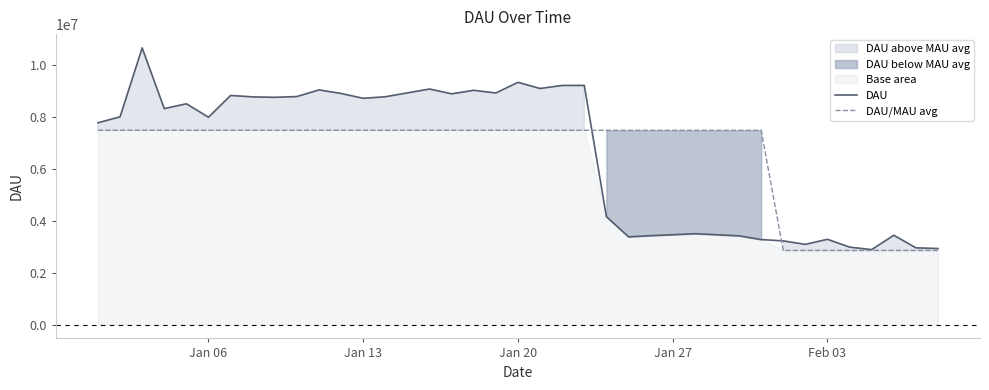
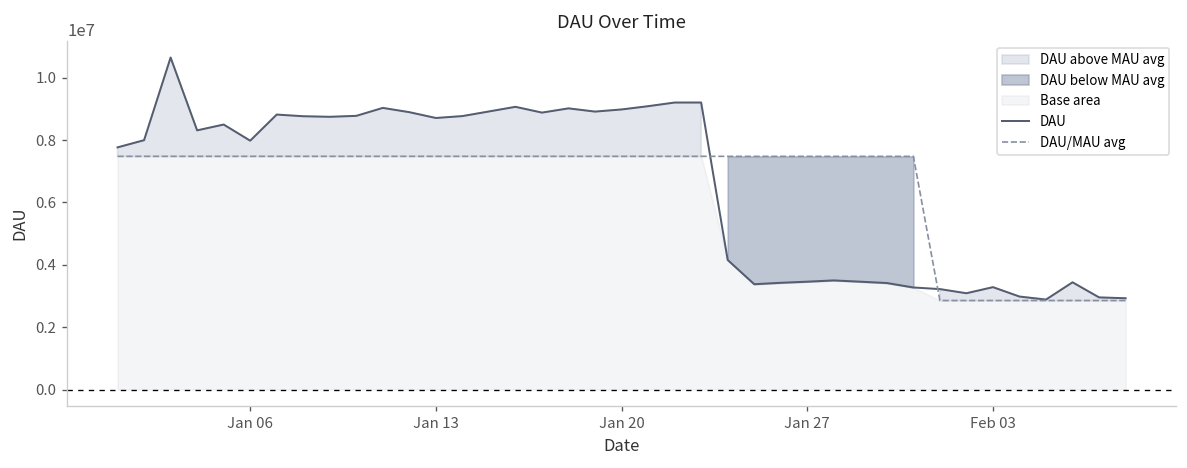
  {
    "DAU": {
      "Jan 06": 8000000,
      "Jan 13": 8700000,
-     "Jan 20": 9300000,
+     "Jan 20": 9000000,
      "Feb 03": 3300000
    }
  }
